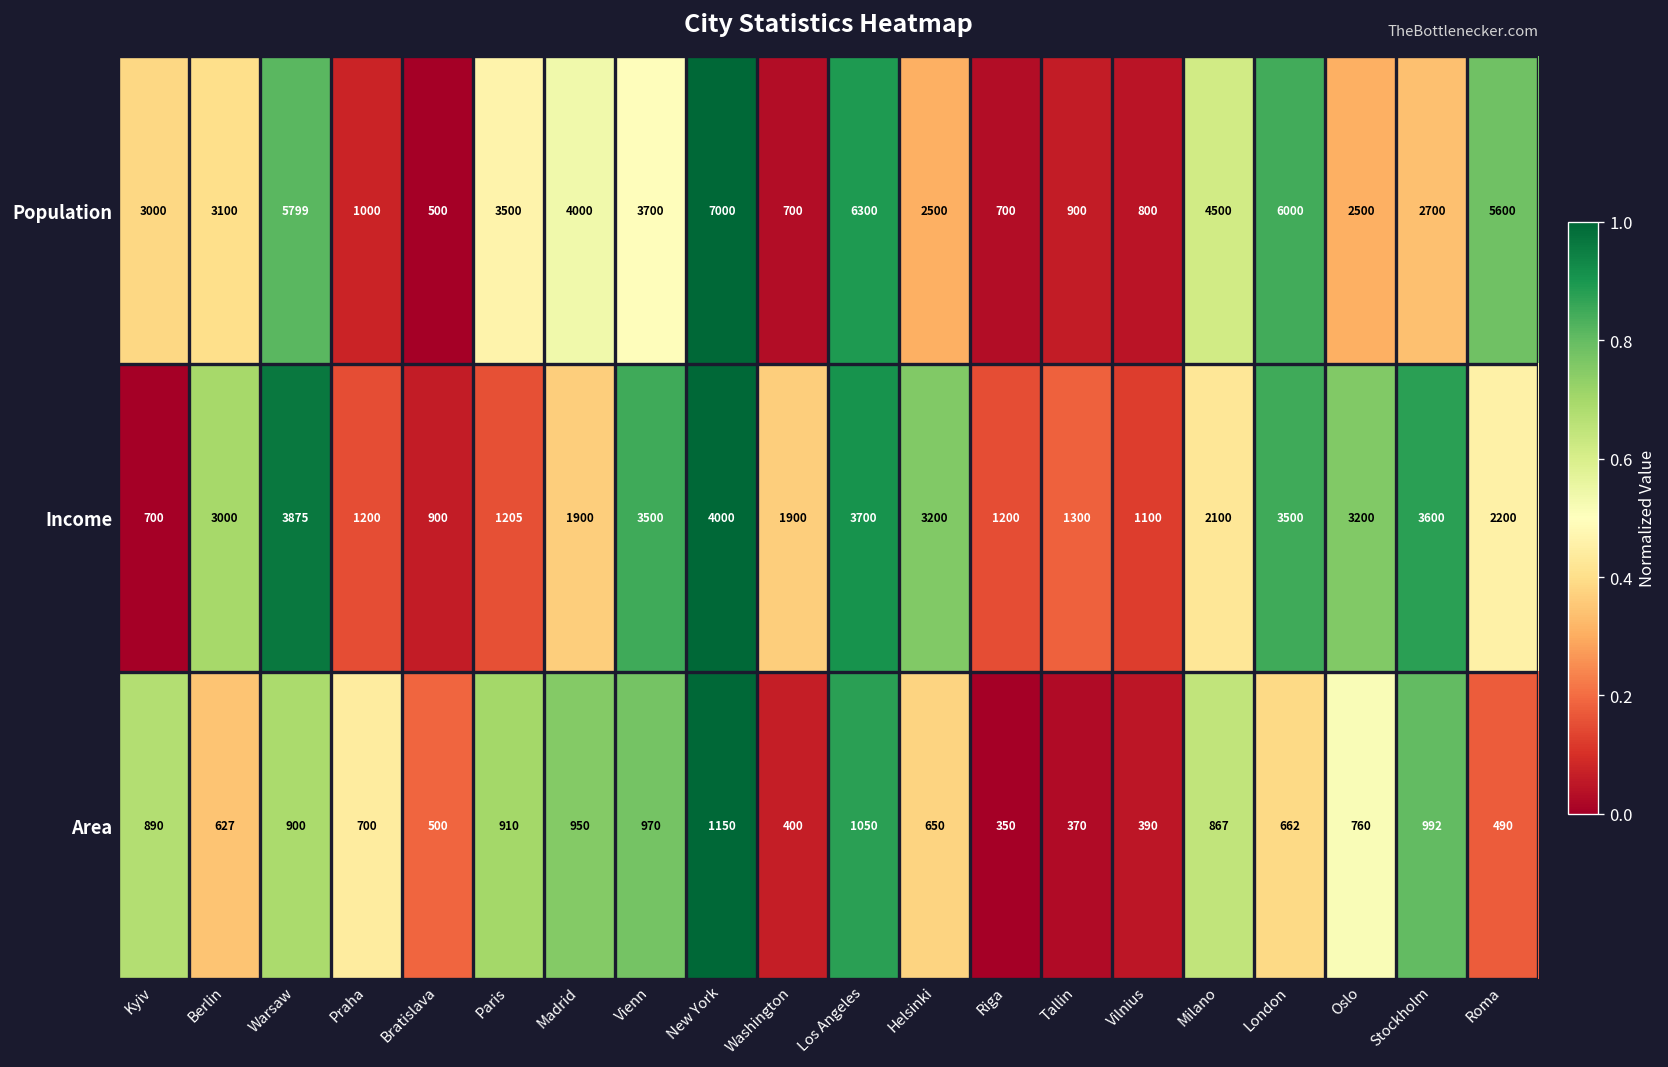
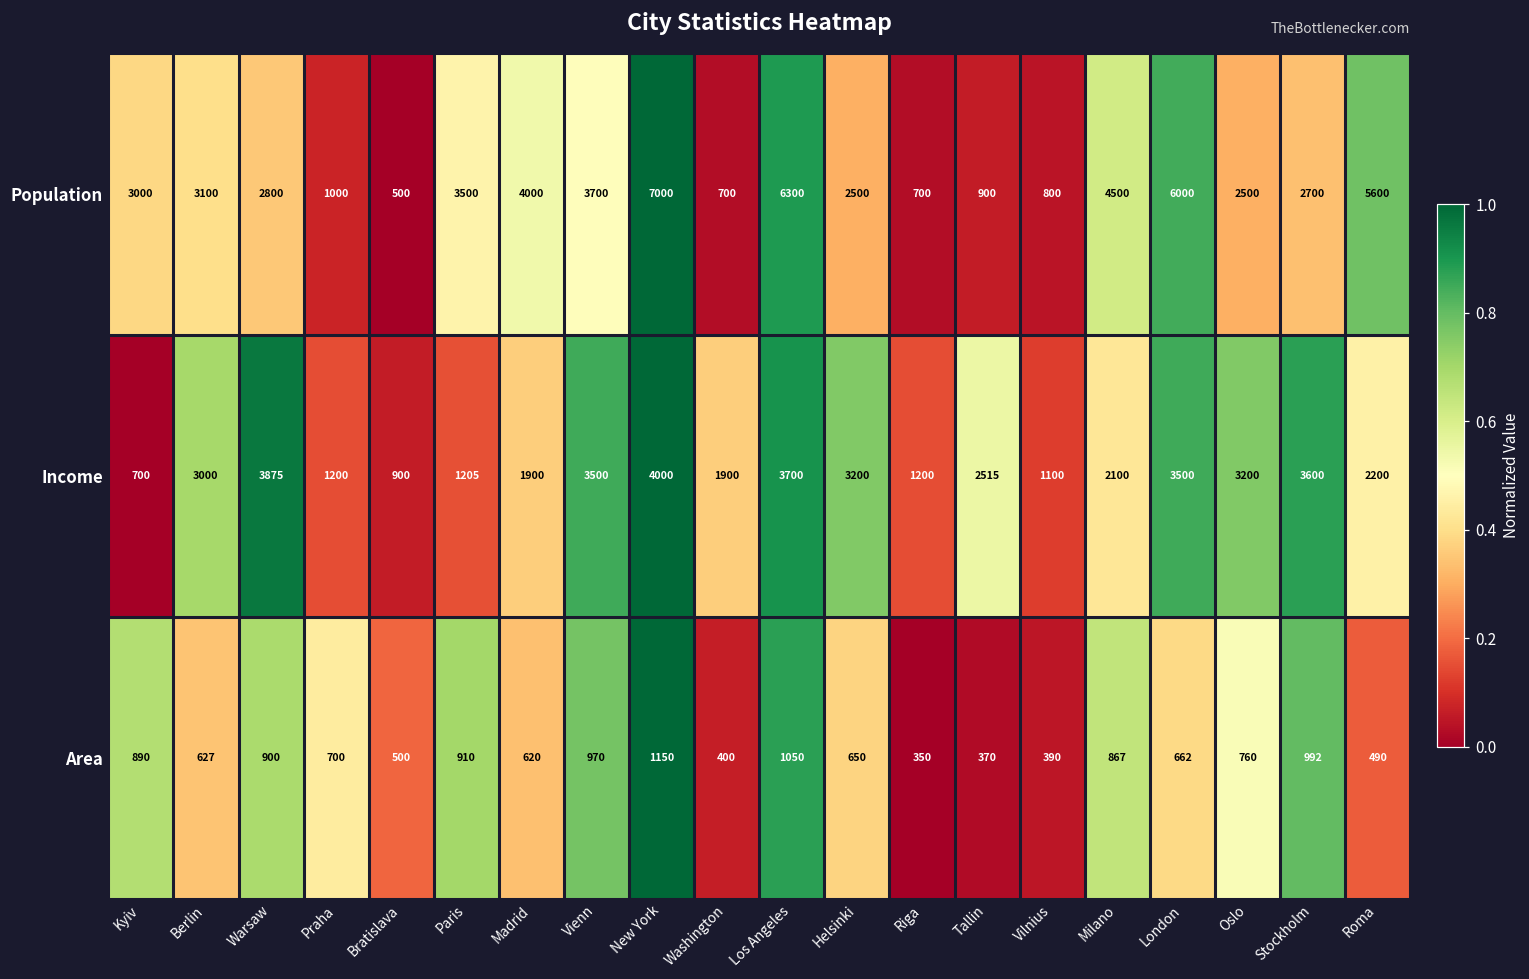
  {
    "Population": {
      "Kyiv": 3000,
      "Berlin": 3100,
-     "Warsaw": 5799,
+     "Warsaw": 2800,
      "Praha": 1000,
      "Bratislava": 500,
      "Paris": 3500,
      "Madrid": 4000,
      "Vienn": 3700,
      "New York": 7000,
      "Washington": 700,
      "Los Angeles": 6300,
      "Helsinki": 2500,
      "Riga": 700,
      "Tallin": 900,
      "Vilnius": 800,
      "Milano": 4500,
      "London": 6000,
      "Oslo": 2500,
      "Stockholm": 2700,
      "Roma": 5600
    },
    "Income": {
      "Kyiv": 700,
      "Berlin": 3000,
      "Warsaw": 3875,
      "Praha": 1200,
      "Bratislava": 900,
      "Paris": 1205,
      "Madrid": 1900,
      "Vienn": 3500,
      "New York": 4000,
      "Washington": 1900,
      "Los Angeles": 3700,
      "Helsinki": 3200,
      "Riga": 1200,
-     "Tallin": 1300,
+     "Tallin": 2515,
      "Vilnius": 1100,
      "Milano": 2100,
      "London": 3500,
      "Oslo": 3200,
      "Stockholm": 3600,
      "Roma": 2200
    },
    "Area": {
      "Kyiv": 890,
      "Berlin": 627,
      "Warsaw": 900,
      "Praha": 700,
      "Bratislava": 500,
      "Paris": 910,
-     "Madrid": 950,
+     "Madrid": 620,
      "Vienn": 970,
      "New York": 1150,
      "Washington": 400,
      "Los Angeles": 1050,
      "Helsinki": 650,
      "Riga": 350,
      "Tallin": 370,
      "Vilnius": 390,
      "Milano": 867,
      "London": 662,
      "Oslo": 760,
      "Stockholm": 992,
      "Roma": 490
    }
  }
